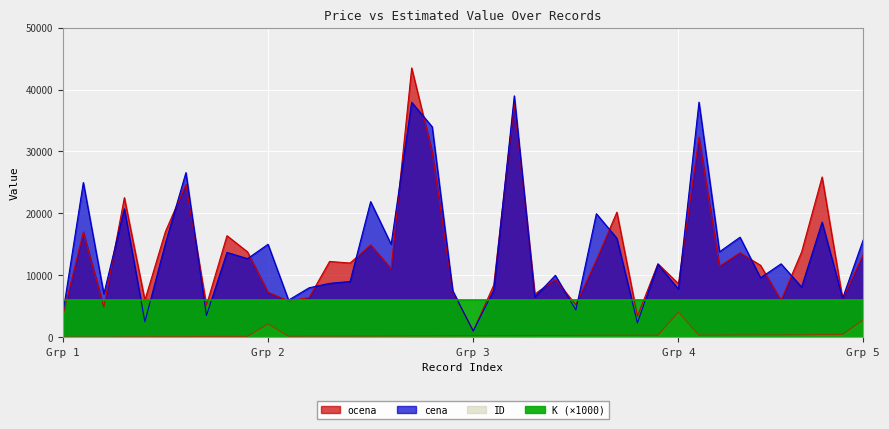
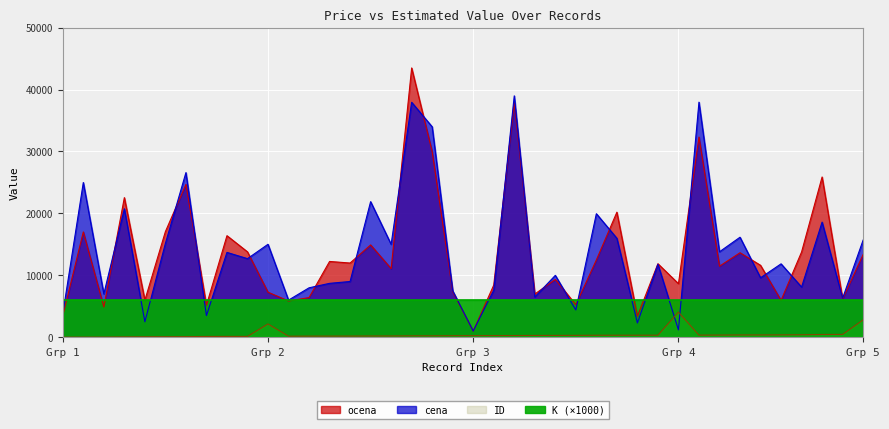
  {
    "ocena": {
      "Grp 2": 7000,
      "Grp 4": 9000,
      "Grp 5": 13000
    },
    "cena": {
      "Grp 2": 15000,
-     "Grp 4": 8000,
+     "Grp 4": 1000,
      "Grp 5": 16000
    },
    "ID": {
      "Grp 1": 0,
      "Grp 2": 2000,
      "Grp 3": 0,
      "Grp 4": 4000,
      "Grp 5": 3000
    },
    "K (×1000)": {
      "Grp 1": 6000,
      "Grp 2": 6000,
      "Grp 3": 6000,
      "Grp 4": 6000,
      "Grp 5": 6000
    }
  }
